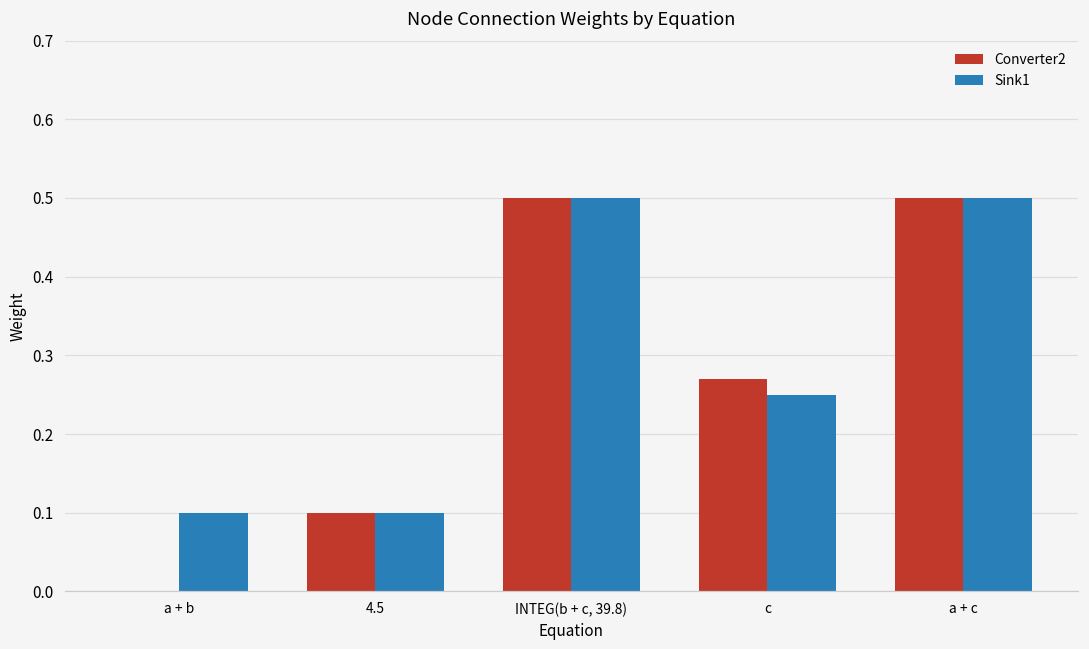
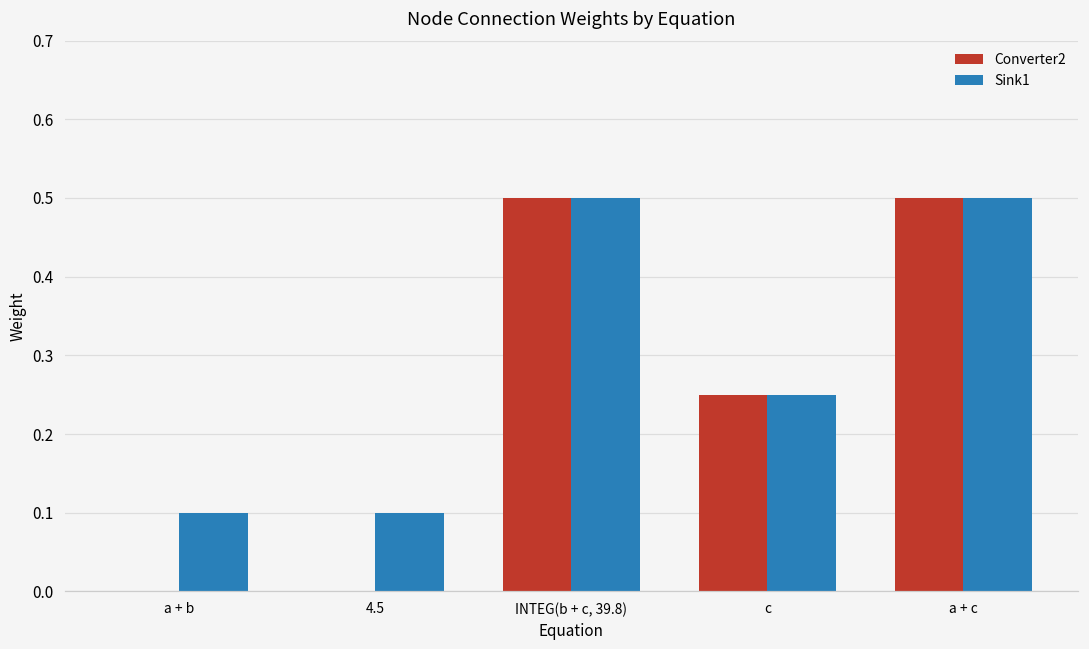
  {
    "Converter2": {
      "a + b": 0.00,
-     "4.5": 0.1,
+     "4.5": 0.0,
      "INTEG(b + c, 39.8)": 0.50,
-     "c": 0.27,
+     "c": 0.25,
      "a + c": 0.50
    },
    "Sink1": {
      "a + b": 0.10,
      "4.5": 0.10,
      "INTEG(b + c, 39.8)": 0.50,
      "c": 0.25,
      "a + c": 0.50
    }
  }
